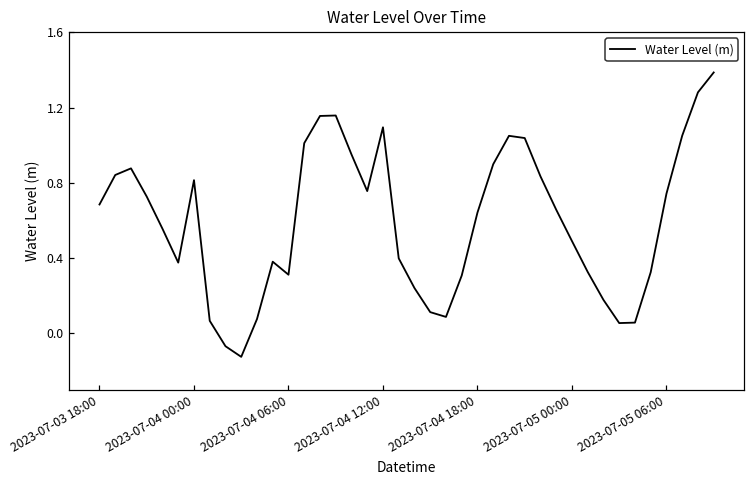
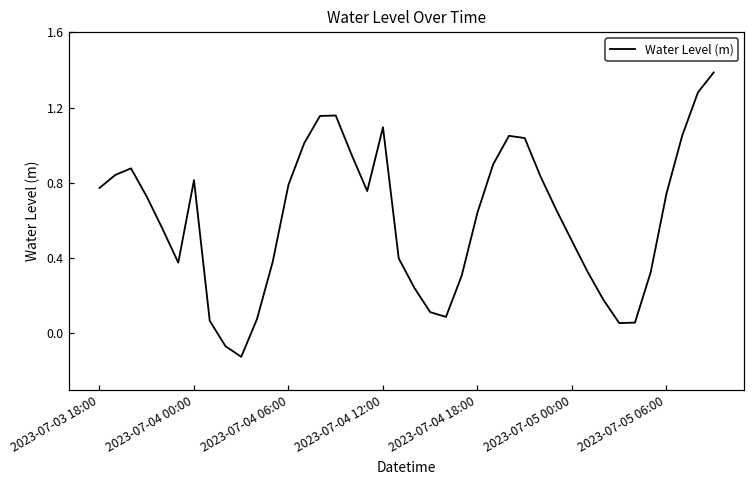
  {
-   "2023-07-03 18:00": 0.68,
+   "2023-07-03 18:00": 0.77,
    "2023-07-04 00:00": 0.81,
-   "2023-07-04 06:00": 0.31,
+   "2023-07-04 06:00": 0.79,
    "2023-07-04 12:00": 1.09,
    "2023-07-04 18:00": 0.64,
    "2023-07-05 00:00": 0.49,
    "2023-07-05 06:00": 0.74
  }
